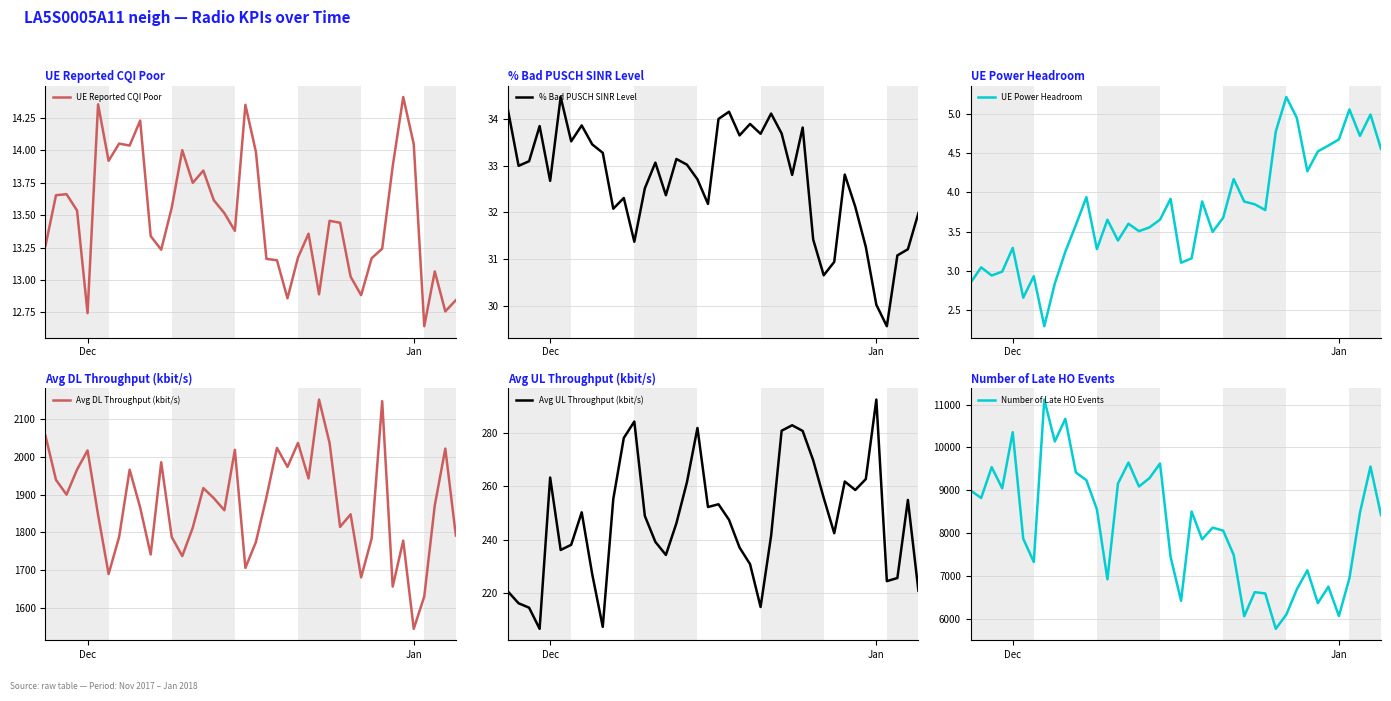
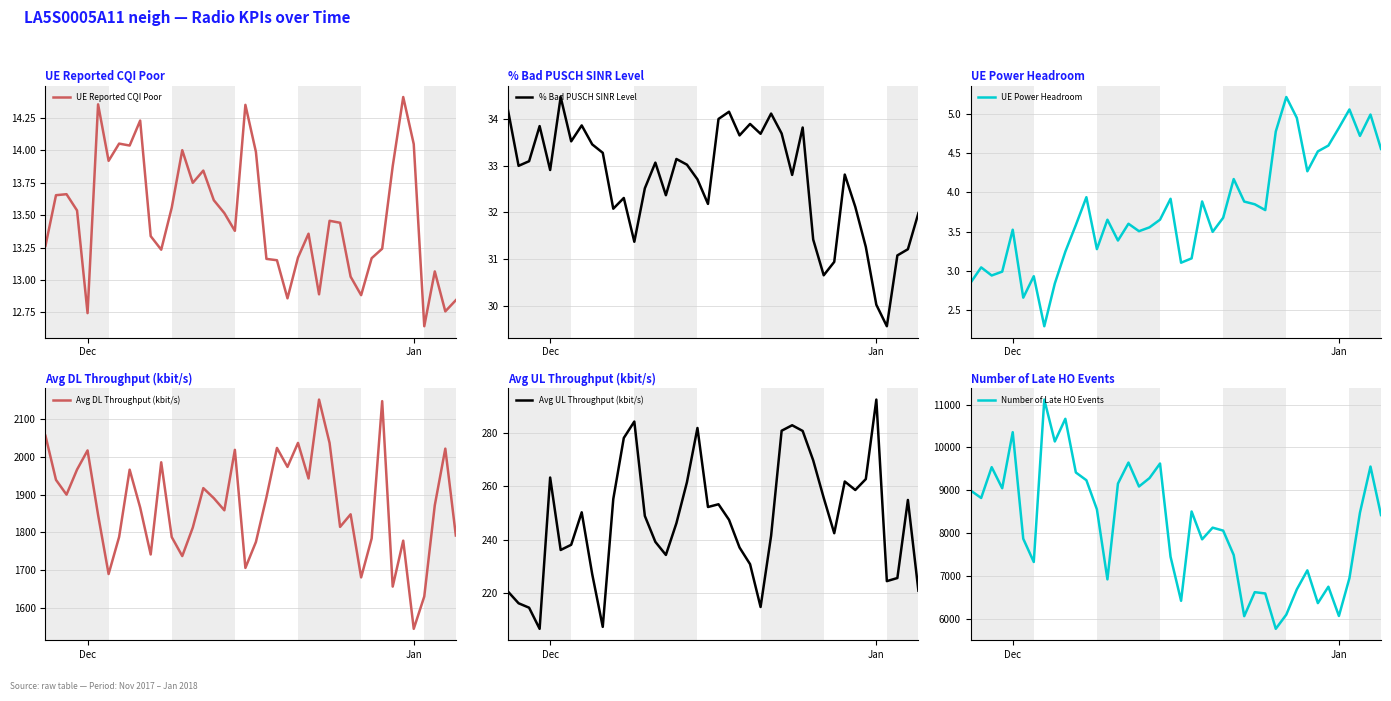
  {
    "UE Reported CQI Poor": {
      "Dec": 12.75,
      "Jan": 14.05
    },
    "% Bad PUSCH SINR Level": {
-     "Dec": 32.7,
+     "Dec": 32.9,
      "Jan": 30.0
    },
    "UE Power Headroom": {
-     "Dec": 3.3,
-     "Jan": 4.7
+     "Dec": 3.5,
+     "Jan": 4.8
    },
    "Avg DL Throughput (kbit/s)": {
      "Dec": 2020,
      "Jan": 1550
    },
    "Avg UL Throughput (kbit/s)": {
      "Dec": 263,
      "Jan": 292
    },
    "Number of Late HO Events": {
      "Dec": 10400,
      "Jan": 6100
    }
  }
